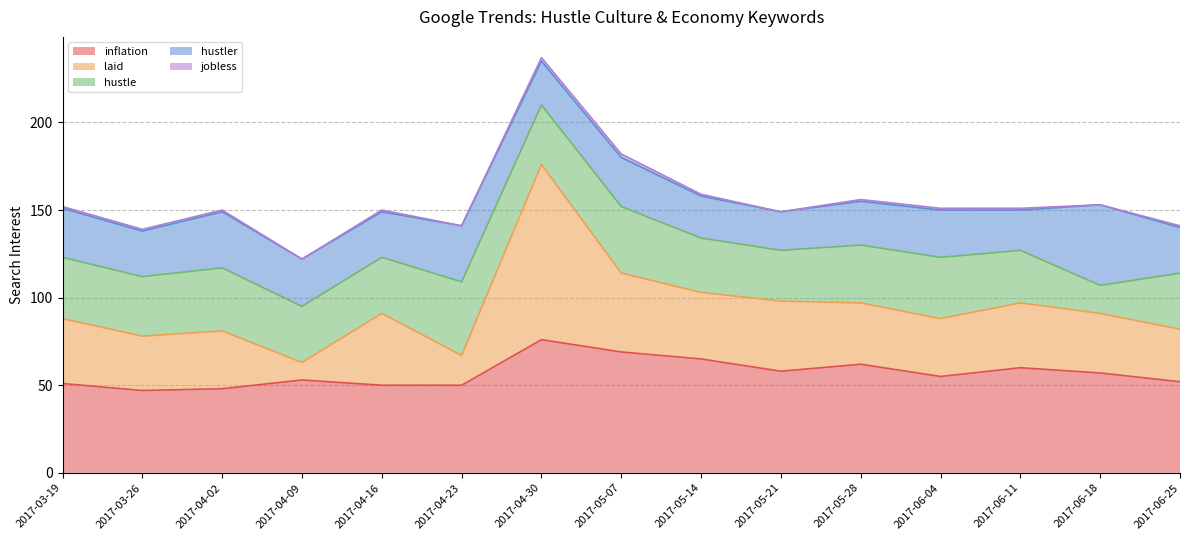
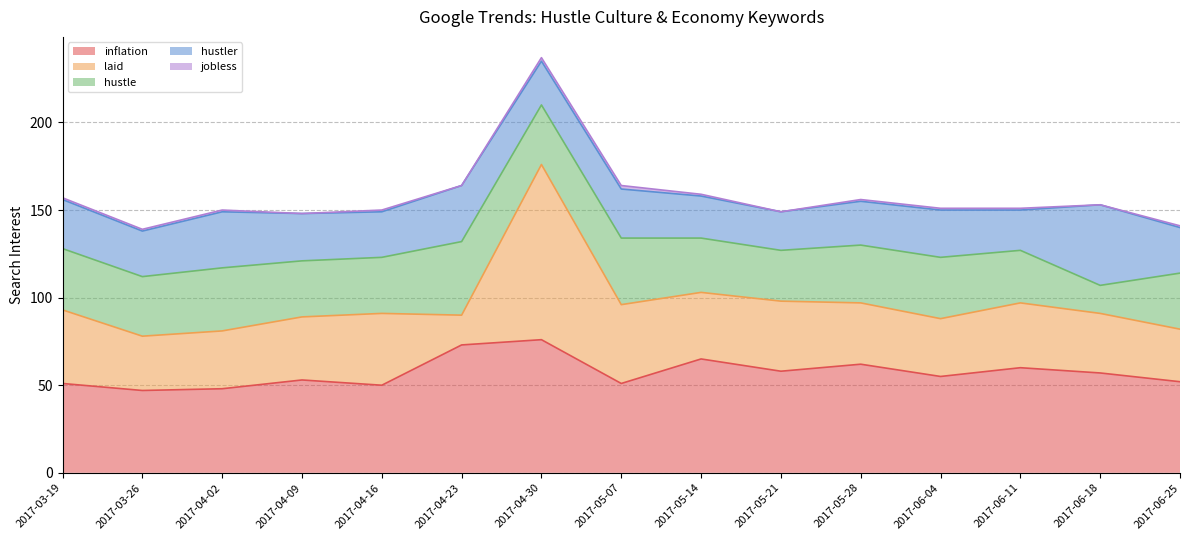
  {
    "inflation": {
      "2017-03-19": 51,
      "2017-03-26": 47,
      "2017-04-02": 48,
      "2017-04-09": 53,
      "2017-04-16": 50,
-     "2017-04-23": 50,
+     "2017-04-23": 73,
      "2017-04-30": 76,
-     "2017-05-07": 69,
+     "2017-05-07": 51,
      "2017-05-14": 65,
      "2017-05-21": 58,
      "2017-05-28": 62,
      "2017-06-04": 55,
      "2017-06-11": 60,
      "2017-06-18": 57,
      "2017-06-25": 52
    },
    "laid": {
-     "2017-03-19": 37,
+     "2017-03-19": 42,
      "2017-03-26": 31,
      "2017-04-02": 33,
-     "2017-04-09": 10,
+     "2017-04-09": 36,
      "2017-04-16": 41,
      "2017-04-23": 17,
      "2017-04-30": 100,
      "2017-05-07": 45,
      "2017-05-14": 38,
      "2017-05-21": 40,
      "2017-05-28": 35,
      "2017-06-04": 33,
      "2017-06-11": 37,
      "2017-06-18": 34,
      "2017-06-25": 30
    },
    "hustle": {
      "2017-03-19": 35,
      "2017-03-26": 34,
      "2017-04-02": 36,
      "2017-04-09": 32,
      "2017-04-16": 32,
      "2017-04-23": 42,
      "2017-04-30": 34,
      "2017-05-07": 38,
      "2017-05-14": 31,
      "2017-05-21": 29,
      "2017-05-28": 33,
      "2017-06-04": 35,
      "2017-06-11": 30,
      "2017-06-18": 16,
      "2017-06-25": 32
    },
    "hustler": {
      "2017-04-30": 25,
      "2017-05-07": 28
    },
    "jobless": {
      "2017-04-30": 2,
      "2017-05-07": 2
    }
  }
